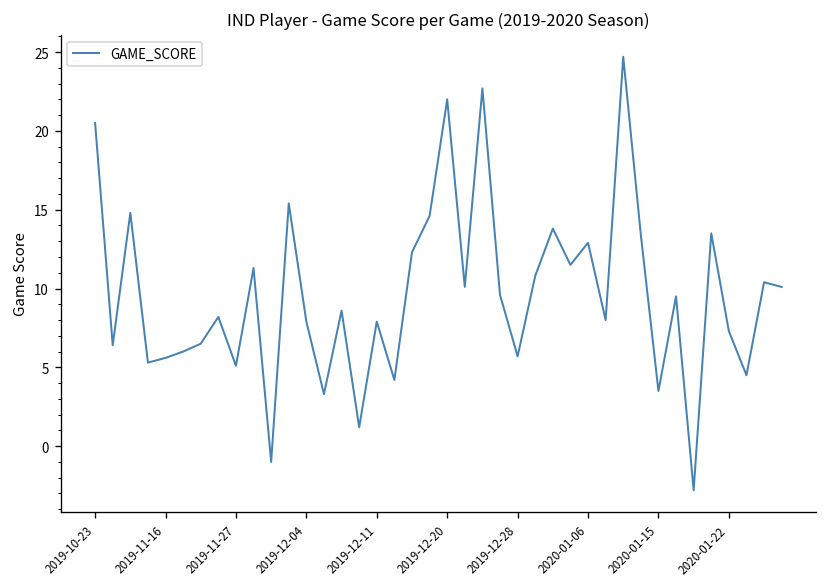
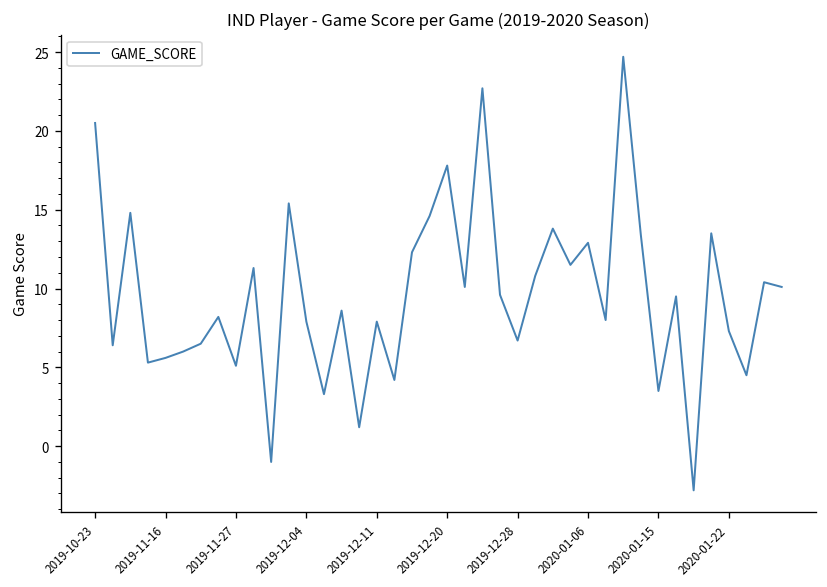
  {
    "2019-10-23": 20.5,
    "2019-11-16": 5.6,
    "2019-11-27": 5.1,
    "2019-12-04": 7.9,
    "2019-12-11": 7.9,
-   "2019-12-20": 22.0,
-   "2019-12-28": 5.7,
+   "2019-12-20": 17.8,
+   "2019-12-28": 6.7,
    "2020-01-06": 12.9,
    "2020-01-15": 3.5,
    "2020-01-22": 7.3
  }
